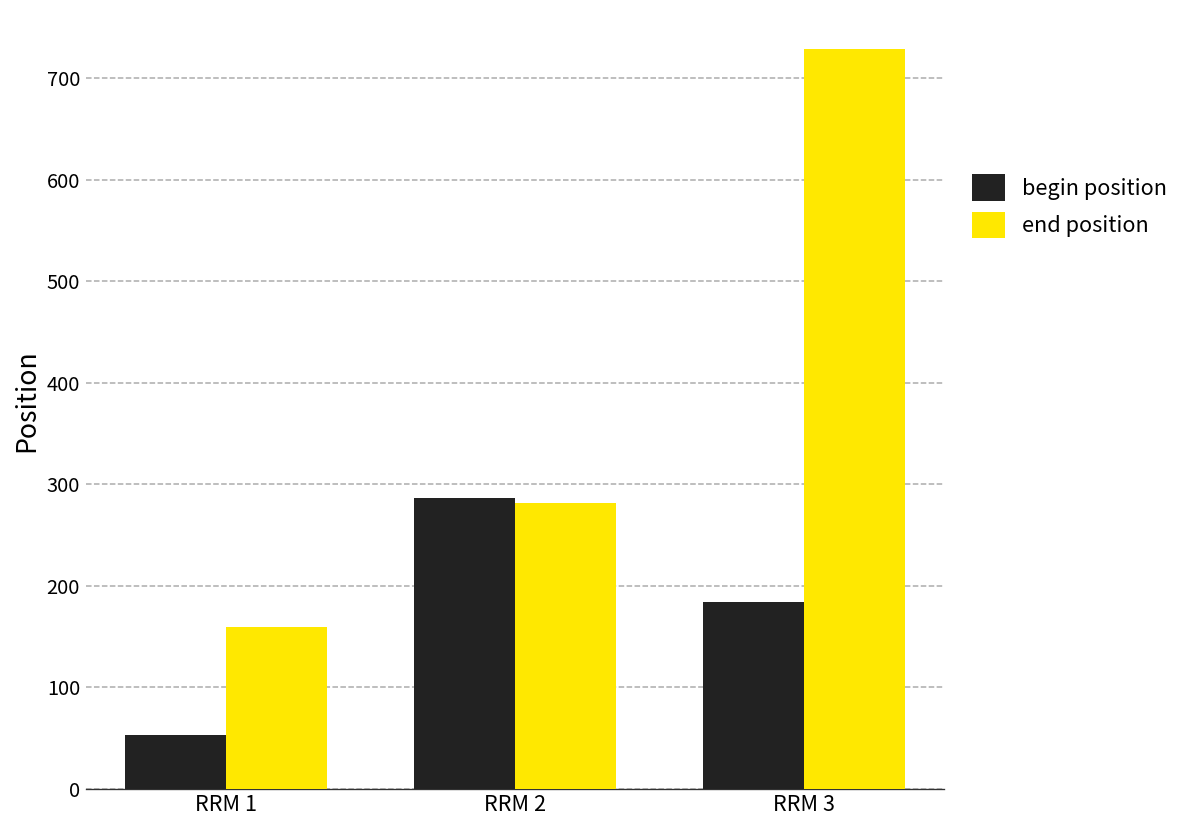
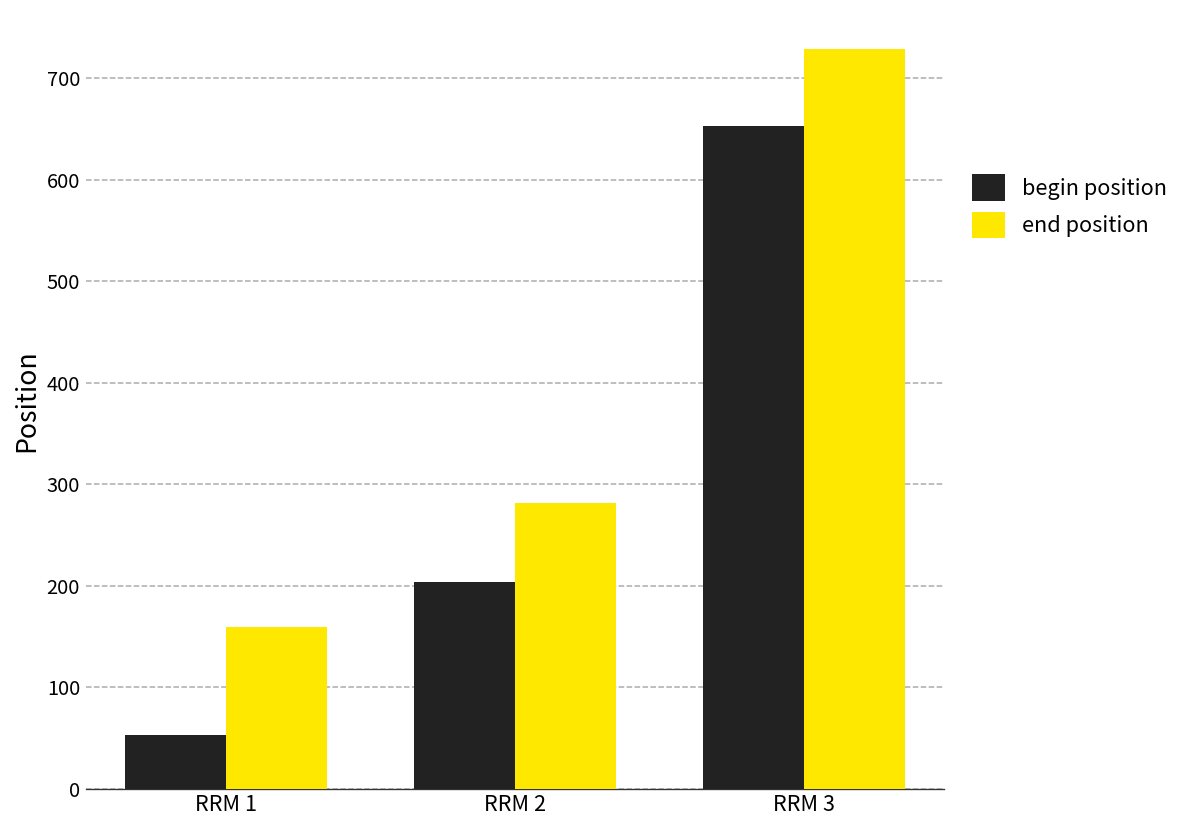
  {
    "begin position": {
      "RRM 1": 50,
-     "RRM 2": 290,
-     "RRM 3": 180
+     "RRM 2": 200,
+     "RRM 3": 650
    },
    "end position": {
      "RRM 1": 160,
      "RRM 2": 280,
      "RRM 3": 730
    }
  }
